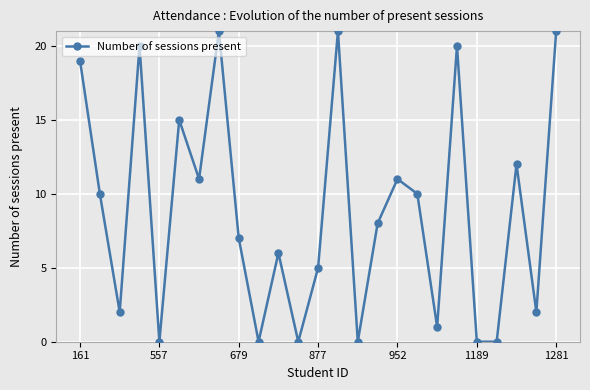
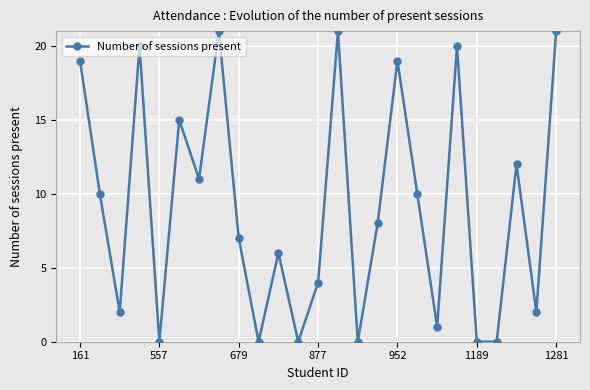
  {
    "161": 19,
    "557": 0,
    "679": 7,
-   "877": 5,
-   "952": 11,
+   "877": 4,
+   "952": 19,
    "1189": 0,
    "1281": 21
  }
